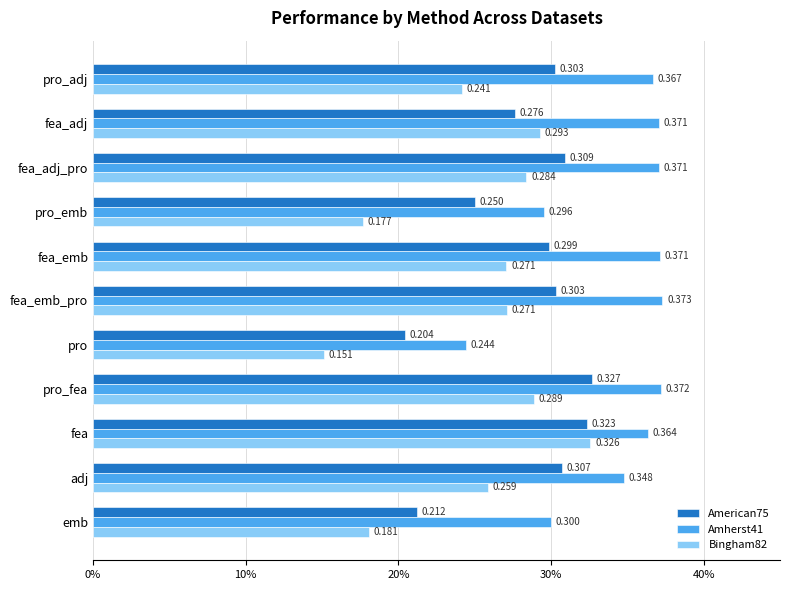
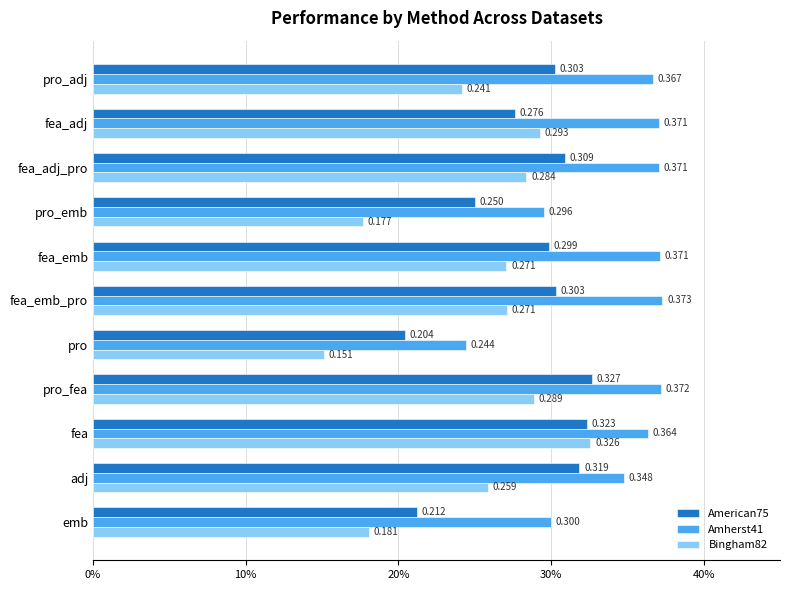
  {
    "American75": {
      "pro_adj": 0.303,
      "fea_adj": 0.276,
      "fea_adj_pro": 0.309,
      "pro_emb": 0.250,
      "fea_emb": 0.299,
      "fea_emb_pro": 0.303,
      "pro": 0.204,
      "pro_fea": 0.327,
      "fea": 0.323,
-     "adj": 0.307,
+     "adj": 0.319,
      "emb": 0.212
    },
    "Amherst41": {
      "pro_adj": 0.367,
      "fea_adj": 0.371,
      "fea_adj_pro": 0.371,
      "pro_emb": 0.296,
      "fea_emb": 0.371,
      "fea_emb_pro": 0.373,
      "pro": 0.244,
      "pro_fea": 0.372,
      "fea": 0.364,
      "adj": 0.348,
      "emb": 0.300
    },
    "Bingham82": {
      "pro_adj": 0.241,
      "fea_adj": 0.293,
      "fea_adj_pro": 0.284,
      "pro_emb": 0.177,
      "fea_emb": 0.271,
      "fea_emb_pro": 0.271,
      "pro": 0.151,
      "pro_fea": 0.289,
      "fea": 0.326,
      "adj": 0.259,
      "emb": 0.181
    }
  }
